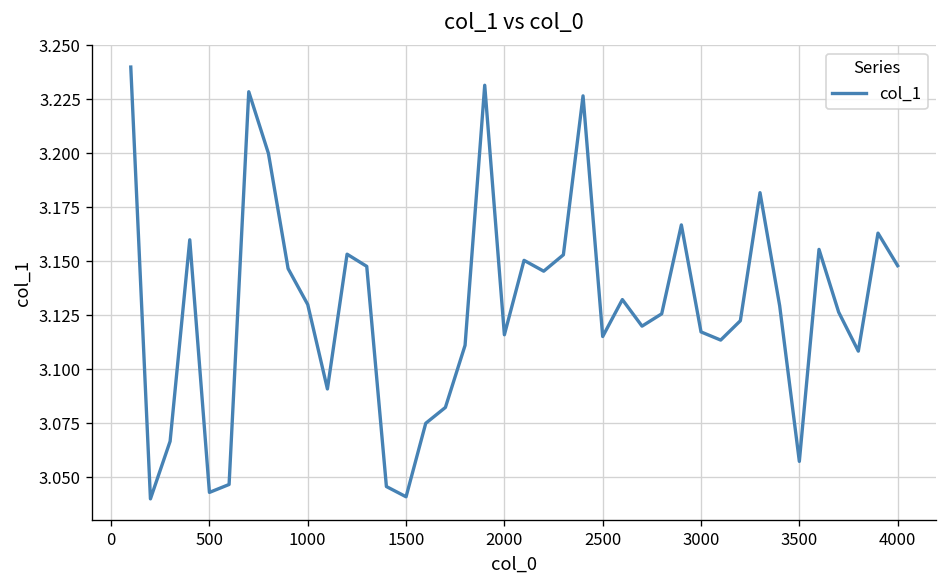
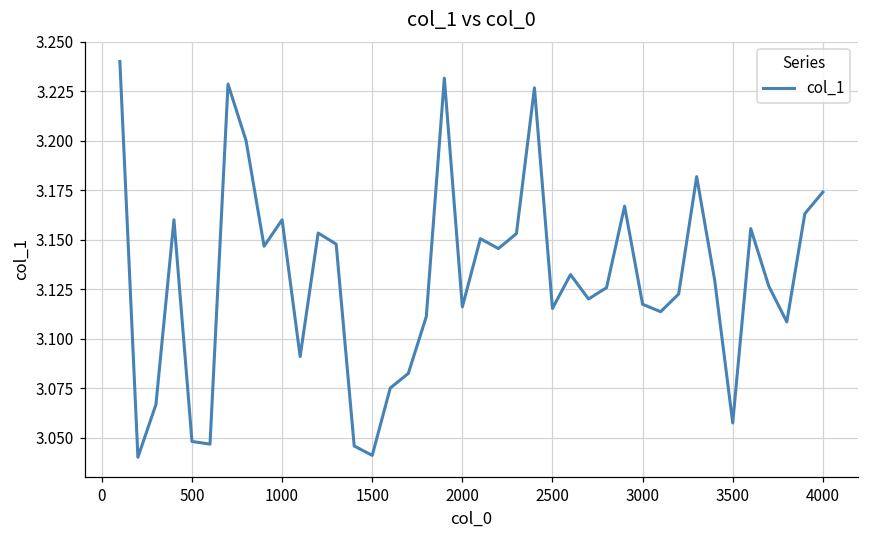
  {
-   "500": 3.043,
-   "1000": 3.13,
+   "500": 3.048,
+   "1000": 3.16,
    "1500": 3.041,
    "2000": 3.116,
    "2500": 3.115,
    "3000": 3.117,
    "3500": 3.057,
-   "4000": 3.148
+   "4000": 3.174
  }
